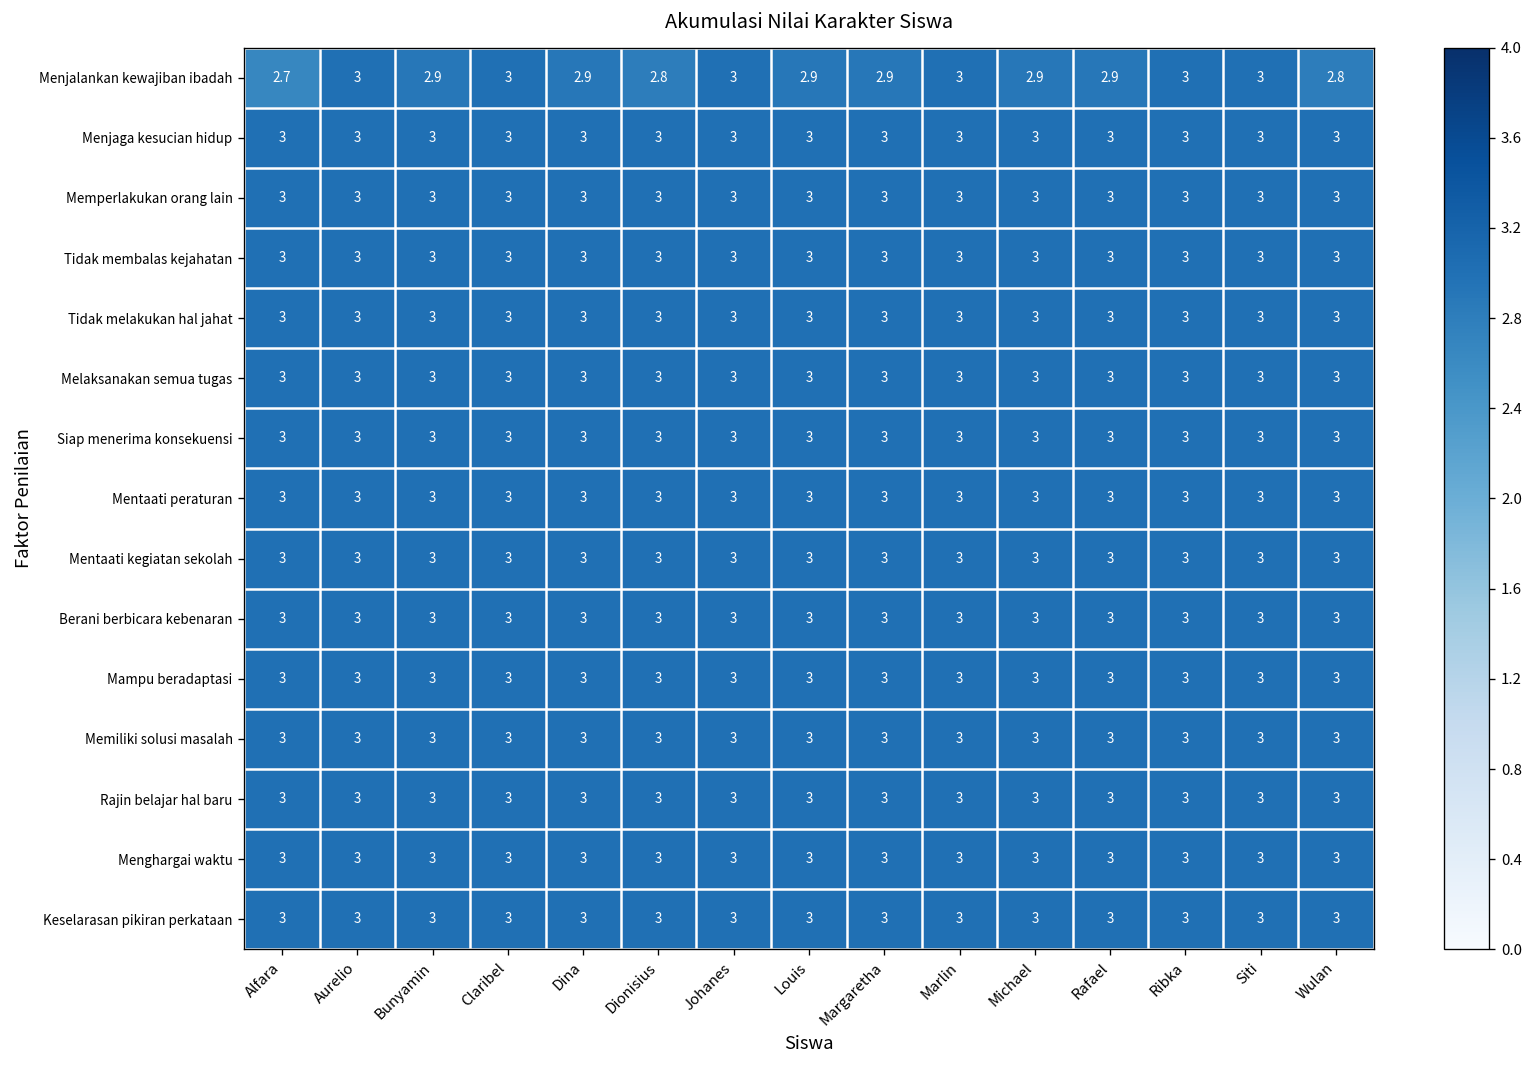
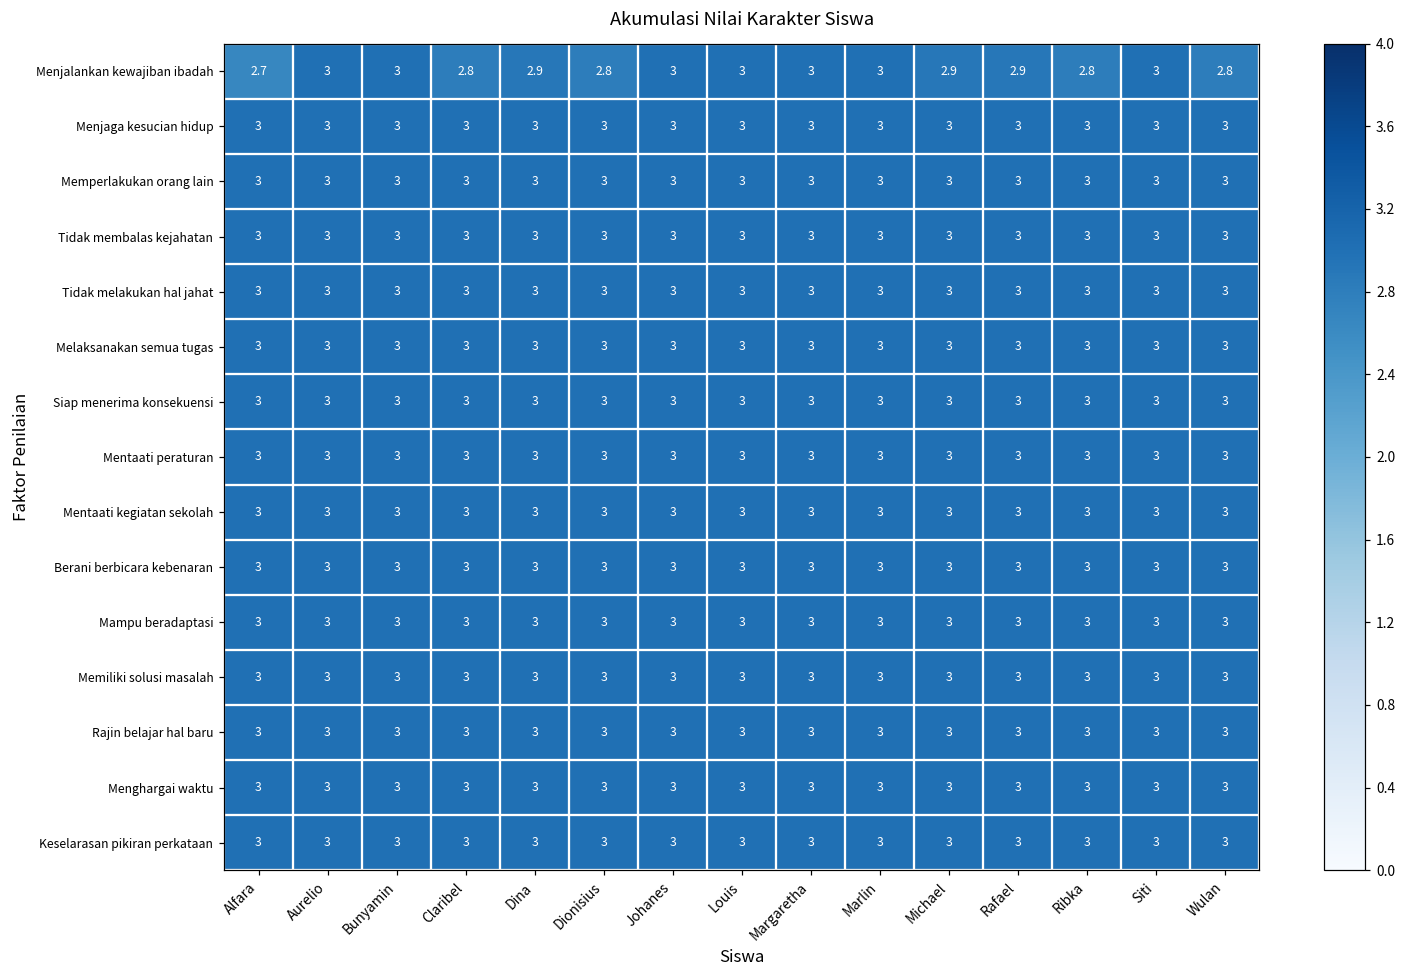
  {
    "Menjalankan kewajiban ibadah": {
      "Alfara": 2.7,
      "Aurelio": 3,
-     "Bunyamin": 2.9,
-     "Claribel": 3,
+     "Bunyamin": 3,
+     "Claribel": 2.8,
      "Dina": 2.9,
      "Dionisius": 2.8,
      "Johanes": 3,
-     "Louis": 2.9,
-     "Margaretha": 2.9,
+     "Louis": 3,
+     "Margaretha": 3,
      "Marlin": 3,
      "Michael": 2.9,
      "Rafael": 2.9,
-     "Ribka": 3,
+     "Ribka": 2.8,
      "Siti": 3,
      "Wulan": 2.8
    }
  }
